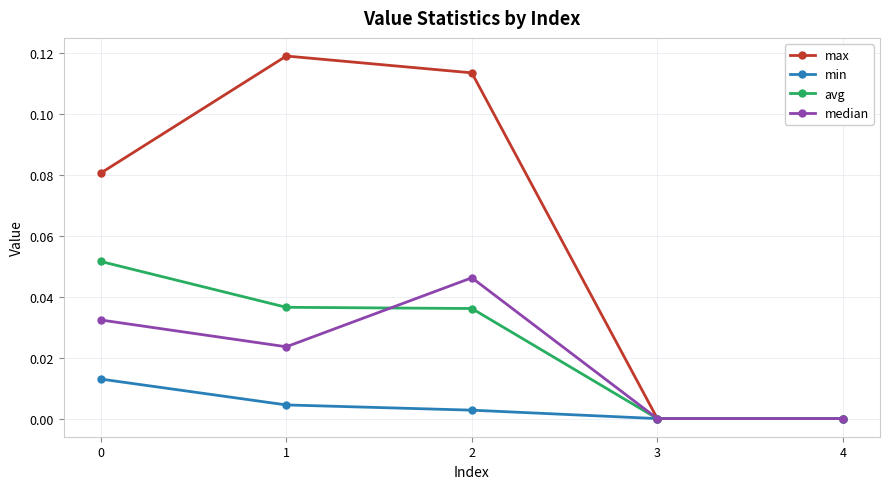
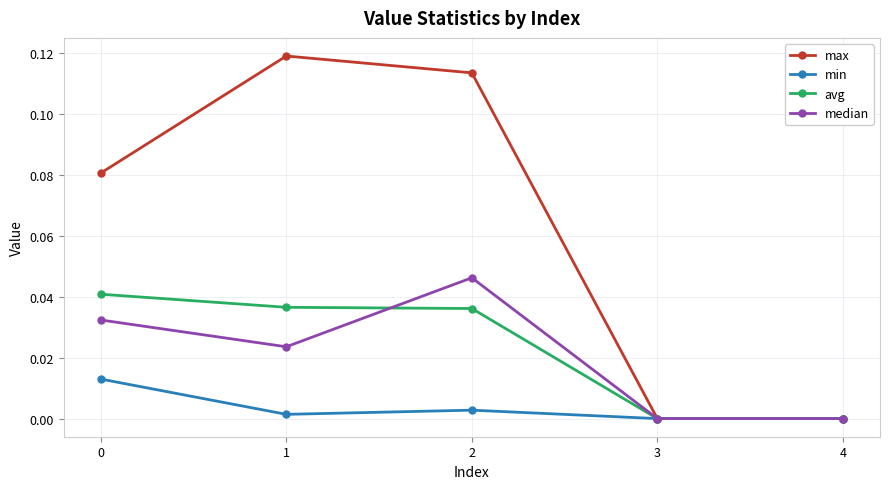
  {
    "max": {
      "0": 0.081,
      "1": 0.119,
      "2": 0.113
    },
    "min": {
      "0": 0.013,
-     "1": 0.004,
+     "1": 0.001,
      "2": 0.003
    },
    "avg": {
-     "0": 0.052,
+     "0": 0.041,
      "1": 0.037,
      "2": 0.036
    },
    "median": {
      "0": 0.032,
      "1": 0.024,
      "2": 0.046
    }
  }
